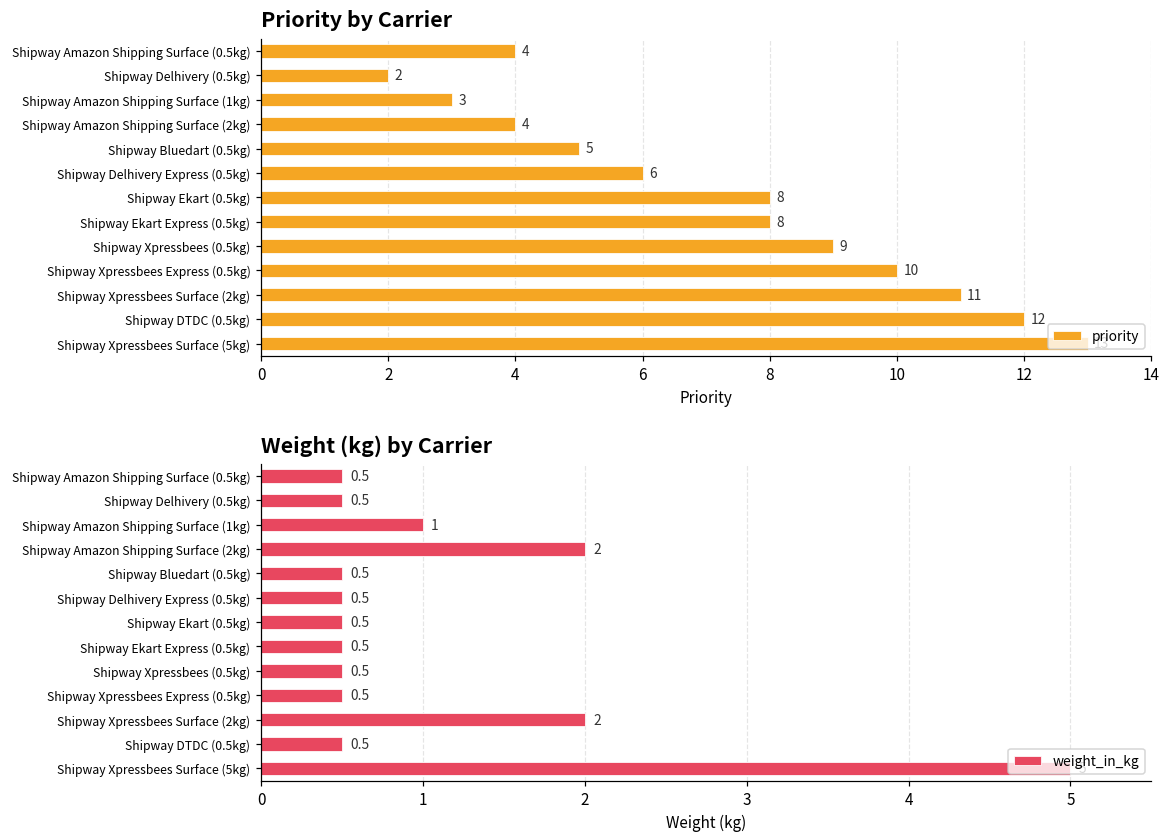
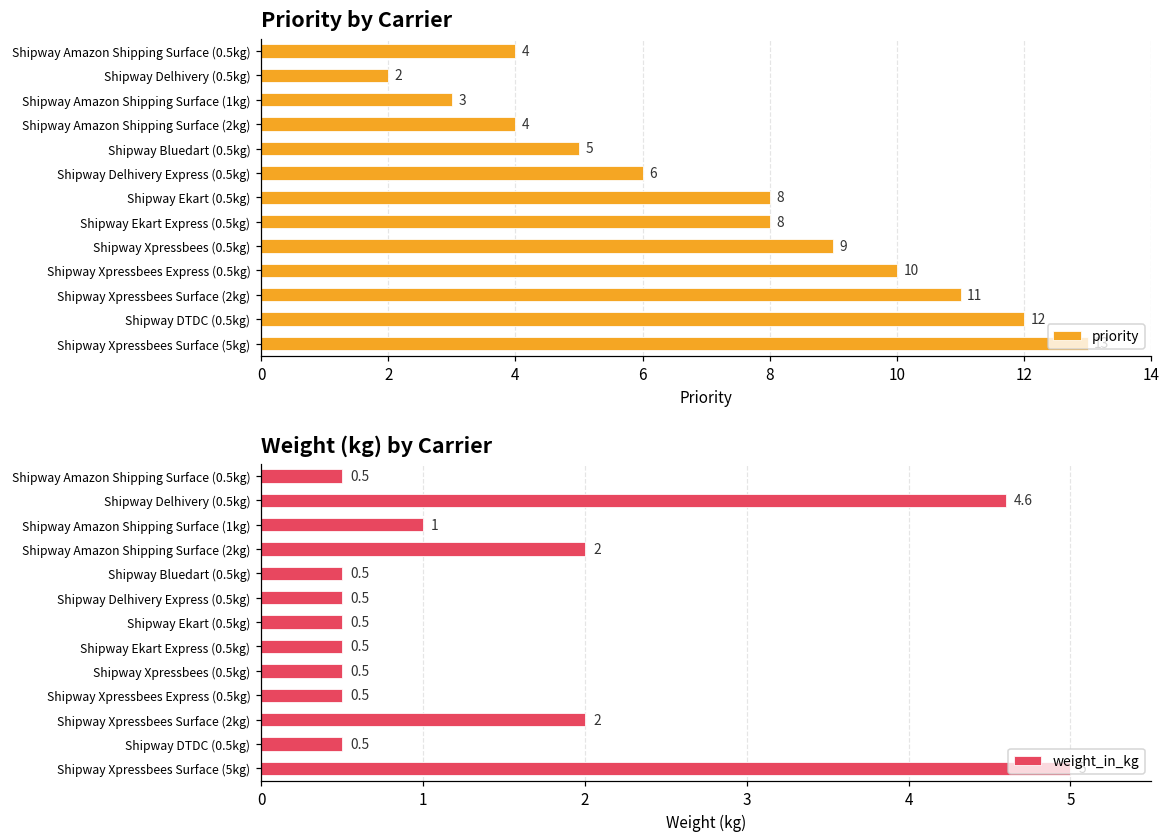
  {
    "Priority by Carrier": {
      "Shipway Amazon Shipping Surface (0.5kg)": 4,
      "Shipway Delhivery (0.5kg)": 2,
      "Shipway Amazon Shipping Surface (1kg)": 3,
      "Shipway Amazon Shipping Surface (2kg)": 4,
      "Shipway Bluedart (0.5kg)": 5,
      "Shipway Delhivery Express (0.5kg)": 6,
      "Shipway Ekart (0.5kg)": 8,
      "Shipway Ekart Express (0.5kg)": 8,
      "Shipway Xpressbees (0.5kg)": 9,
      "Shipway Xpressbees Express (0.5kg)": 10,
      "Shipway Xpressbees Surface (2kg)": 11,
      "Shipway DTDC (0.5kg)": 12
    },
    "Weight (kg) by Carrier": {
      "Shipway Amazon Shipping Surface (0.5kg)": 0.5,
-     "Shipway Delhivery (0.5kg)": 0.5,
+     "Shipway Delhivery (0.5kg)": 4.6,
      "Shipway Amazon Shipping Surface (1kg)": 1,
      "Shipway Amazon Shipping Surface (2kg)": 2,
      "Shipway Bluedart (0.5kg)": 0.5,
      "Shipway Delhivery Express (0.5kg)": 0.5,
      "Shipway Ekart (0.5kg)": 0.5,
      "Shipway Ekart Express (0.5kg)": 0.5,
      "Shipway Xpressbees (0.5kg)": 0.5,
      "Shipway Xpressbees Express (0.5kg)": 0.5,
      "Shipway Xpressbees Surface (2kg)": 2,
      "Shipway DTDC (0.5kg)": 0.5
    }
  }
